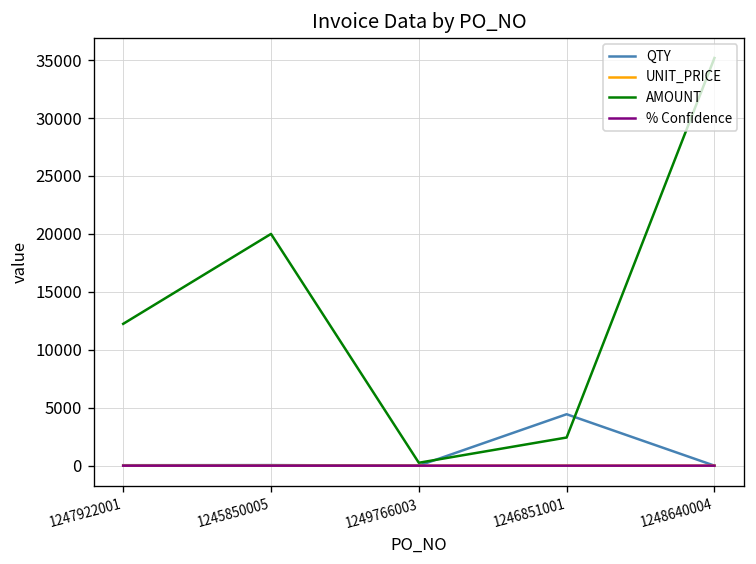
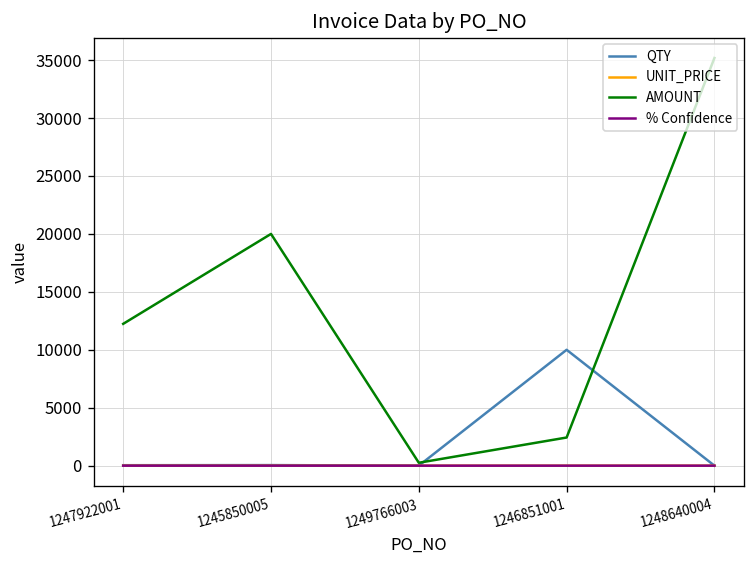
  {
    "QTY": {
-     "1246851001": 4000
+     "1246851001": 10000
    },
    "% Confidence": {
      "1246851001": 0
    },
    "AMOUNT": {
      "1247922001": 12000,
      "1245850005": 20000,
      "1246851001": 2000
    }
  }
